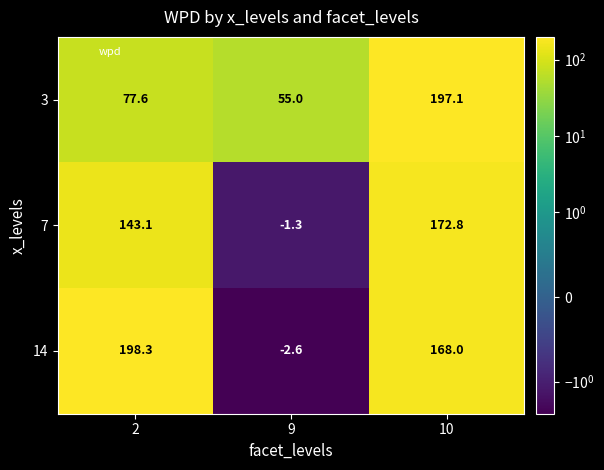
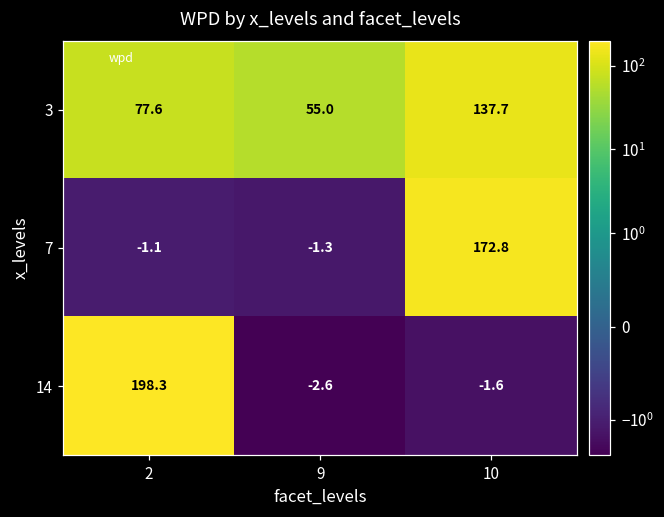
  {
    "3": {
      "2": 77.6,
      "9": 55.0,
-     "10": 197.1
+     "10": 137.7
    },
    "7": {
-     "2": 143.1,
+     "2": -1.1,
      "9": -1.3,
      "10": 172.8
    },
    "14": {
      "2": 198.3,
      "9": -2.6,
-     "10": 168.0
+     "10": -1.6
    }
  }
